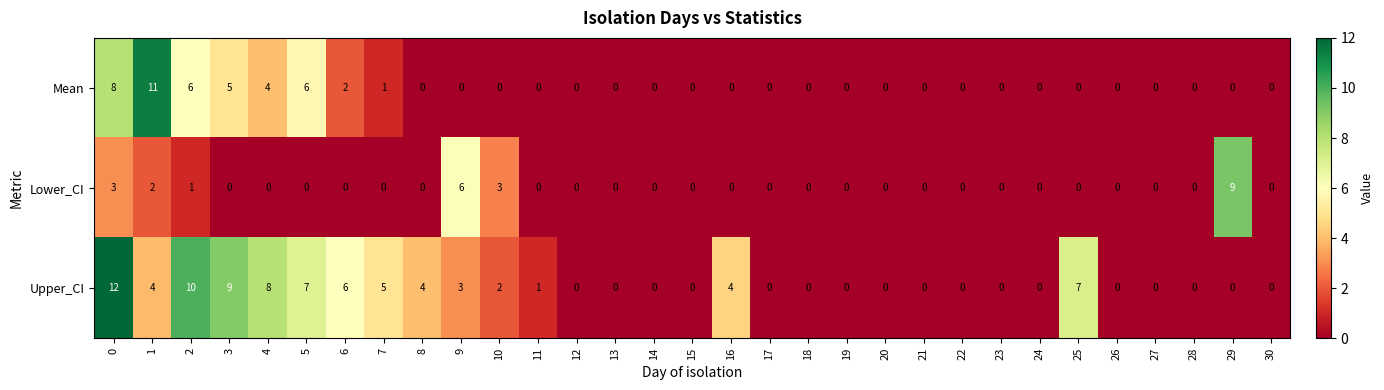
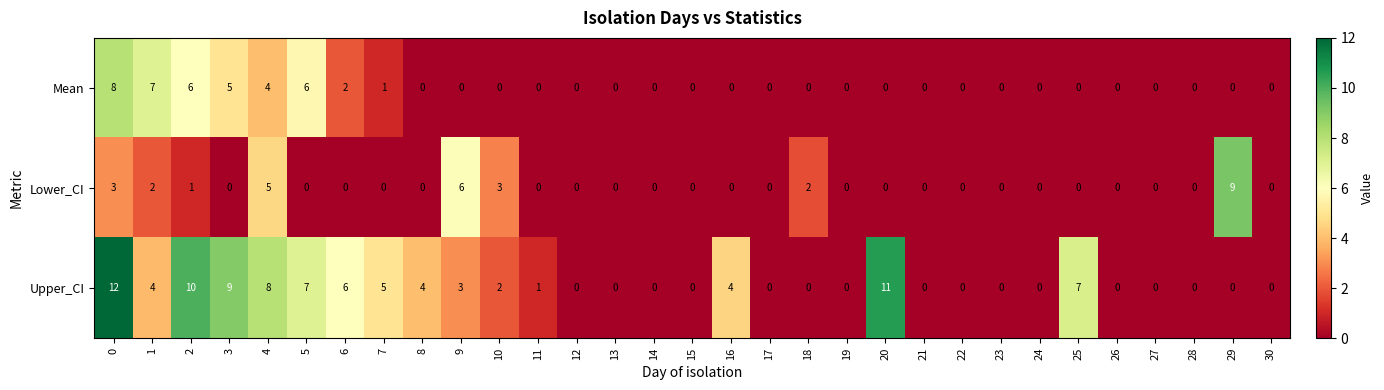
  {
    "Mean": {
      "0": 8,
-     "1": 11,
+     "1": 7,
      "2": 6,
      "3": 5,
      "4": 4,
      "5": 6,
      "6": 2,
      "7": 1,
      "8": 0,
      "9": 0,
      "10": 0,
      "11": 0,
      "12": 0,
      "13": 0,
      "14": 0,
      "15": 0,
      "16": 0,
      "17": 0,
      "18": 0,
      "19": 0,
      "20": 0,
      "21": 0,
      "22": 0,
      "23": 0,
      "24": 0,
      "25": 0,
      "26": 0,
      "27": 0,
      "28": 0,
      "29": 0,
      "30": 0
    },
    "Lower_CI": {
      "0": 3,
      "1": 2,
      "2": 1,
      "3": 0,
-     "4": 0,
+     "4": 5,
      "5": 0,
      "6": 0,
      "7": 0,
      "8": 0,
      "9": 6,
      "10": 3,
      "11": 0,
      "12": 0,
      "13": 0,
      "14": 0,
      "15": 0,
      "16": 0,
      "17": 0,
-     "18": 0,
+     "18": 2,
      "19": 0,
      "20": 0,
      "21": 0,
      "22": 0,
      "23": 0,
      "24": 0,
      "25": 0,
      "26": 0,
      "27": 0,
      "28": 0,
      "29": 9,
      "30": 0
    },
    "Upper_CI": {
      "0": 12,
      "1": 4,
      "2": 10,
      "3": 9,
      "4": 8,
      "5": 7,
      "6": 6,
      "7": 5,
      "8": 4,
      "9": 3,
      "10": 2,
      "11": 1,
      "12": 0,
      "13": 0,
      "14": 0,
      "15": 0,
      "16": 4,
      "17": 0,
      "18": 0,
      "19": 0,
-     "20": 0,
+     "20": 11,
      "21": 0,
      "22": 0,
      "23": 0,
      "24": 0,
      "25": 7,
      "26": 0,
      "27": 0,
      "28": 0,
      "29": 0,
      "30": 0
    }
  }
